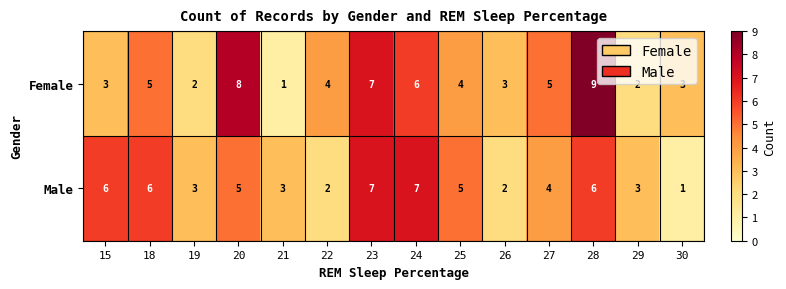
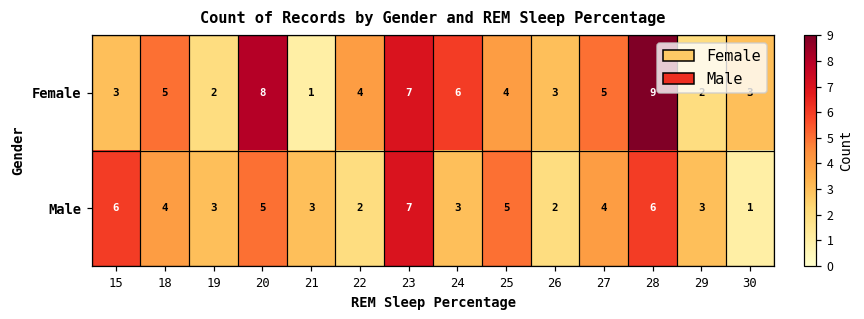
  {
    "Female": {
      "15": 3,
      "18": 5,
      "19": 2,
      "20": 8,
      "21": 1,
      "22": 4,
      "23": 7,
      "24": 6,
      "25": 4,
      "26": 3,
      "27": 5,
      "28": 9
    },
    "Male": {
      "15": 6,
-     "18": 6,
+     "18": 4,
      "19": 3,
      "20": 5,
      "21": 3,
      "22": 2,
      "23": 7,
-     "24": 7,
+     "24": 3,
      "25": 5,
      "26": 2,
      "27": 4,
      "28": 6,
      "29": 3,
      "30": 1
    }
  }
